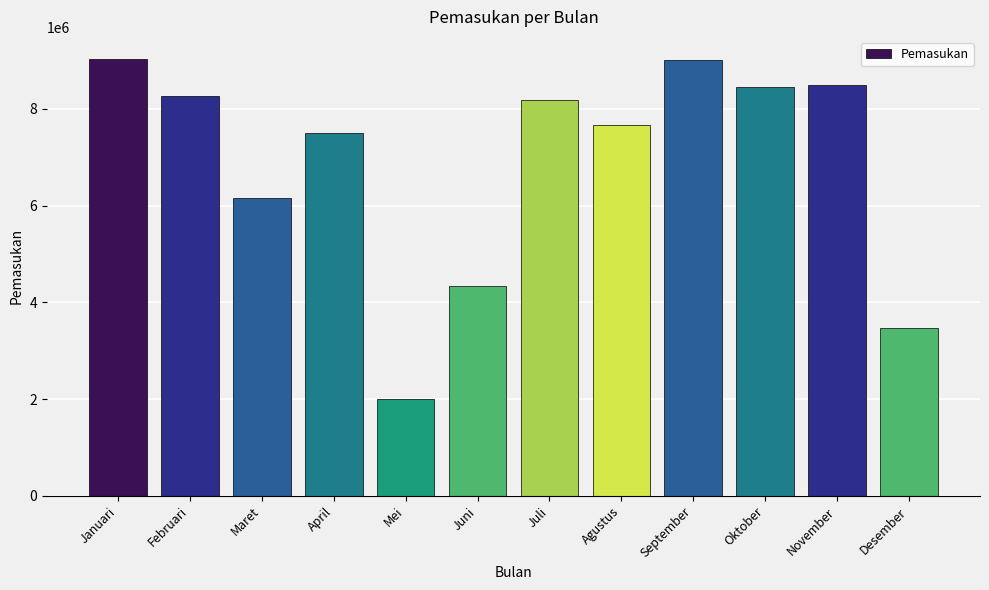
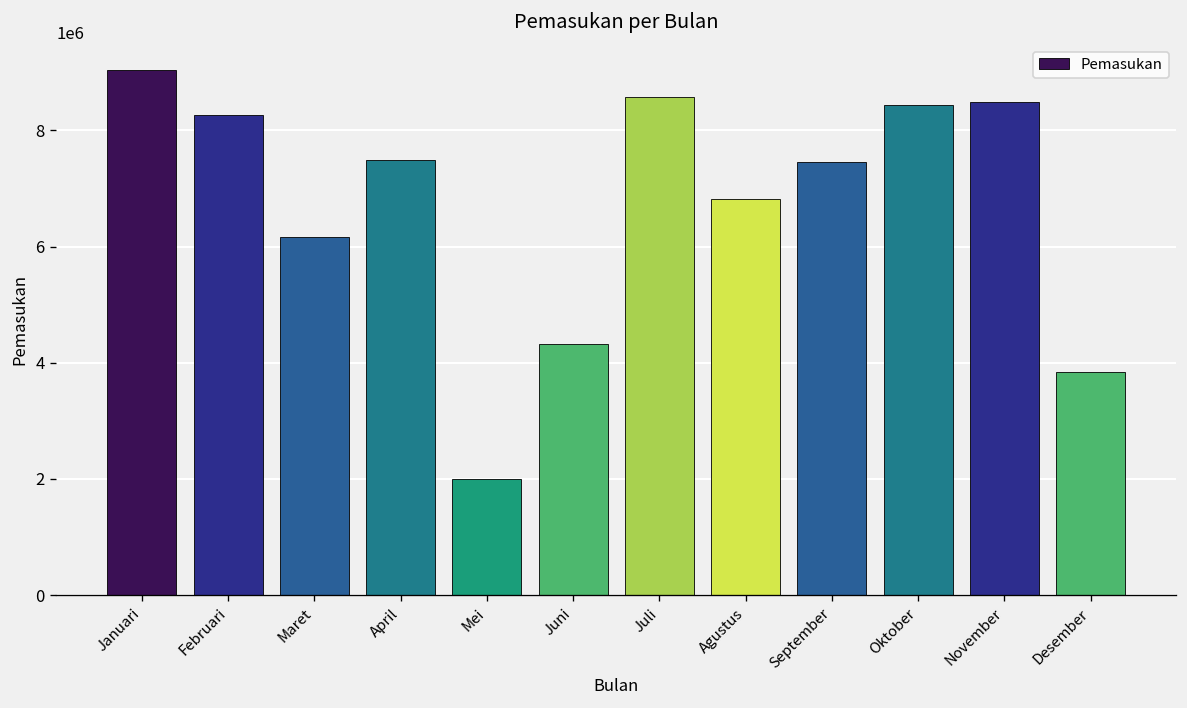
  {
    "Januari": 9000000,
    "Februari": 8300000,
    "Maret": 6200000,
    "April": 7500000,
    "Mei": 2000000,
    "Juni": 4300000,
-   "Juli": 8200000,
-   "Agustus": 7700000,
-   "September": 9000000,
+   "Juli": 8600000,
+   "Agustus": 6800000,
+   "September": 7500000,
    "Oktober": 8400000,
    "November": 8500000,
-   "Desember": 3500000
+   "Desember": 3800000
  }
